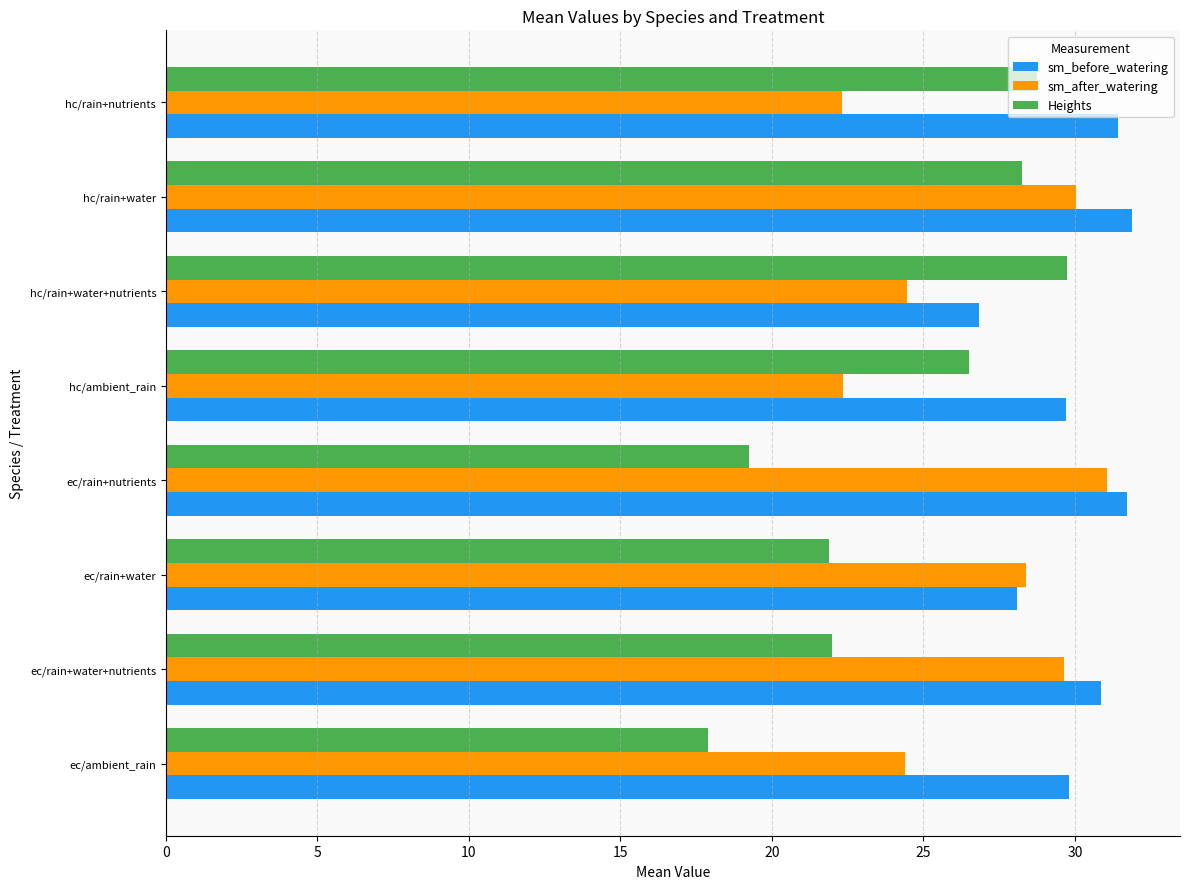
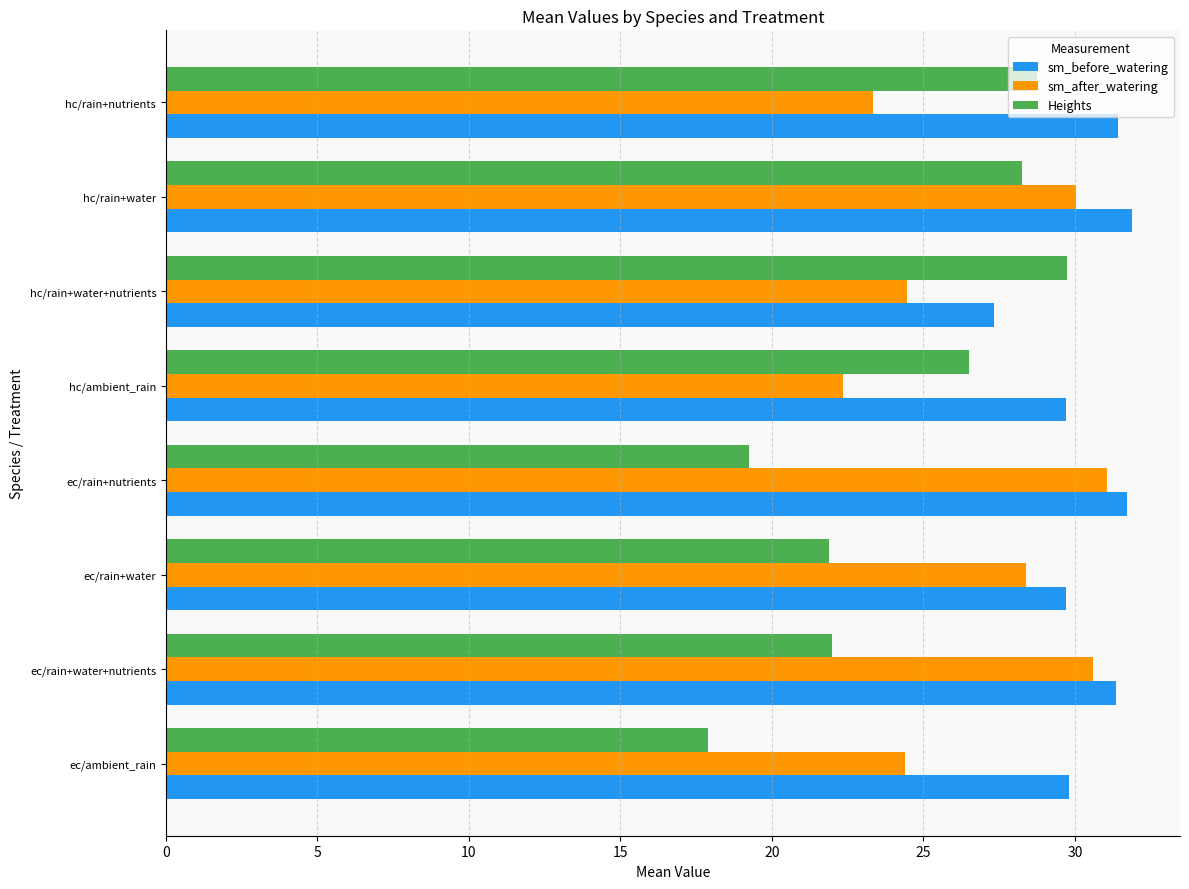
  {
    "sm_before_watering": {
      "hc/rain+nutrients": 31.4,
      "hc/rain+water": 31.9,
-     "hc/rain+water+nutrients": 26.8,
+     "hc/rain+water+nutrients": 27.3,
      "hc/ambient_rain": 29.7,
      "ec/rain+nutrients": 31.7,
-     "ec/rain+water": 28.1,
-     "ec/rain+water+nutrients": 30.9,
+     "ec/rain+water": 29.7,
+     "ec/rain+water+nutrients": 31.4,
      "ec/ambient_rain": 29.8
    },
    "sm_after_watering": {
-     "hc/rain+nutrients": 22.3,
+     "hc/rain+nutrients": 23.3,
      "hc/rain+water": 30.1,
      "hc/rain+water+nutrients": 24.5,
      "hc/ambient_rain": 22.4,
      "ec/rain+nutrients": 31.1,
      "ec/rain+water": 28.4,
-     "ec/rain+water+nutrients": 29.6,
+     "ec/rain+water+nutrients": 30.6,
      "ec/ambient_rain": 24.4
    },
    "Heights": {
      "hc/rain+water": 28.3,
      "hc/rain+water+nutrients": 29.8,
      "hc/ambient_rain": 26.5,
      "ec/rain+nutrients": 19.3,
      "ec/rain+water": 21.9,
      "ec/rain+water+nutrients": 22.0,
      "ec/ambient_rain": 17.9
    }
  }
